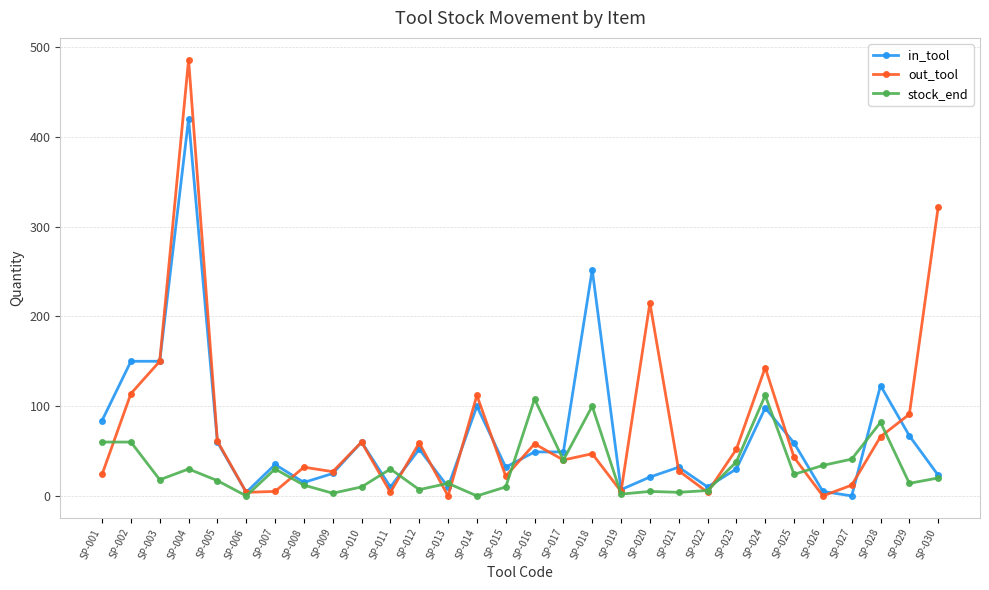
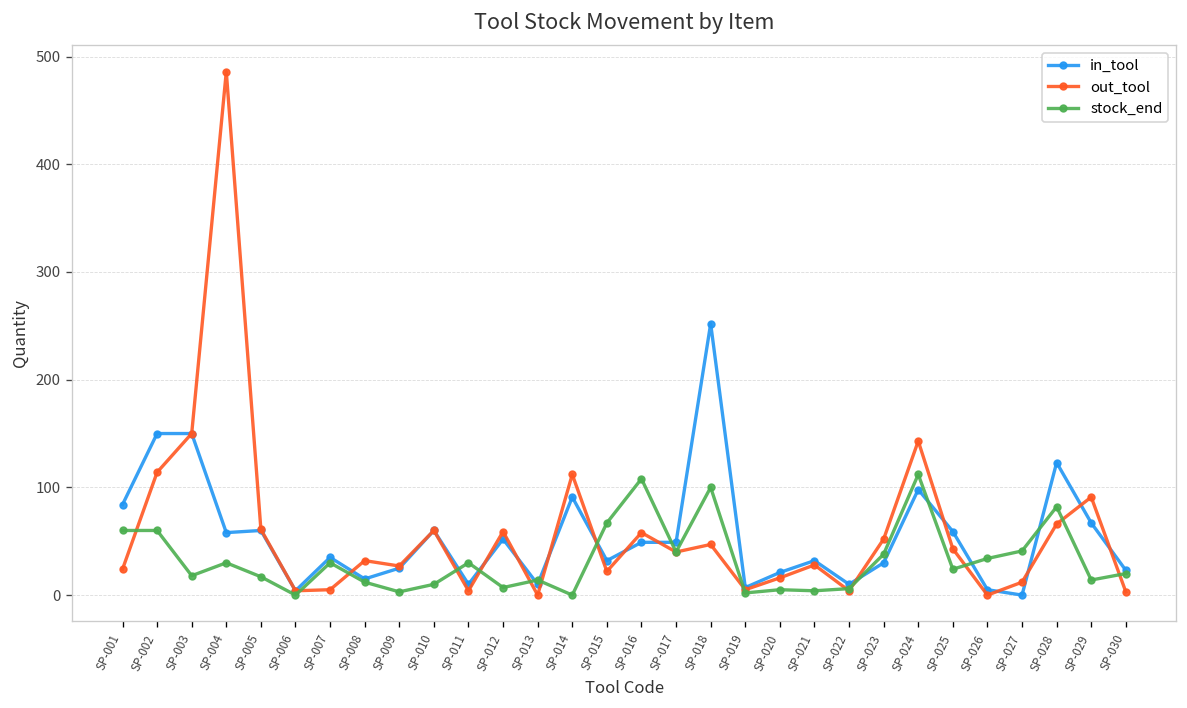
  {
    "in_tool": {
      "SP-001": 80,
      "SP-002": 150,
-     "SP-004": 420,
+     "SP-004": 60,
      "SP-007": 40,
      "SP-008": 20,
      "SP-011": 10,
      "SP-012": 50,
      "SP-013": 10,
-     "SP-014": 100,
+     "SP-014": 90,
      "SP-015": 30,
      "SP-016": 50,
      "SP-017": 50,
      "SP-018": 250,
      "SP-020": 20,
      "SP-021": 30,
      "SP-022": 10,
      "SP-023": 30,
      "SP-024": 100,
      "SP-025": 60,
      "SP-026": 10,
      "SP-027": 0,
      "SP-028": 120,
      "SP-029": 70,
      "SP-030": 20
    },
    "out_tool": {
      "SP-001": 20,
      "SP-002": 110,
      "SP-004": 490,
      "SP-007": 10,
      "SP-008": 30,
      "SP-011": 0,
      "SP-012": 60,
      "SP-013": 0,
      "SP-014": 110,
      "SP-015": 20,
      "SP-016": 60,
      "SP-018": 50,
-     "SP-020": 220,
+     "SP-020": 20,
      "SP-021": 30,
      "SP-023": 50,
      "SP-024": 140,
      "SP-025": 40,
      "SP-026": 0,
      "SP-027": 10,
      "SP-028": 70,
      "SP-029": 90,
-     "SP-030": 320
+     "SP-030": 0
    },
    "stock_end": {
      "SP-001": 60,
      "SP-002": 60,
      "SP-003": 20,
      "SP-004": 30,
      "SP-005": 20,
      "SP-006": 0,
      "SP-007": 30,
      "SP-008": 10,
      "SP-009": 0,
      "SP-010": 10,
      "SP-011": 30,
      "SP-012": 10,
      "SP-013": 10,
      "SP-014": 0,
-     "SP-015": 10,
+     "SP-015": 70,
      "SP-016": 110,
      "SP-018": 100,
      "SP-019": 0,
      "SP-020": 10,
      "SP-021": 0,
      "SP-023": 40,
      "SP-024": 110,
      "SP-025": 20,
      "SP-026": 30,
      "SP-027": 40,
      "SP-028": 80,
      "SP-029": 10,
      "SP-030": 20
    }
  }
